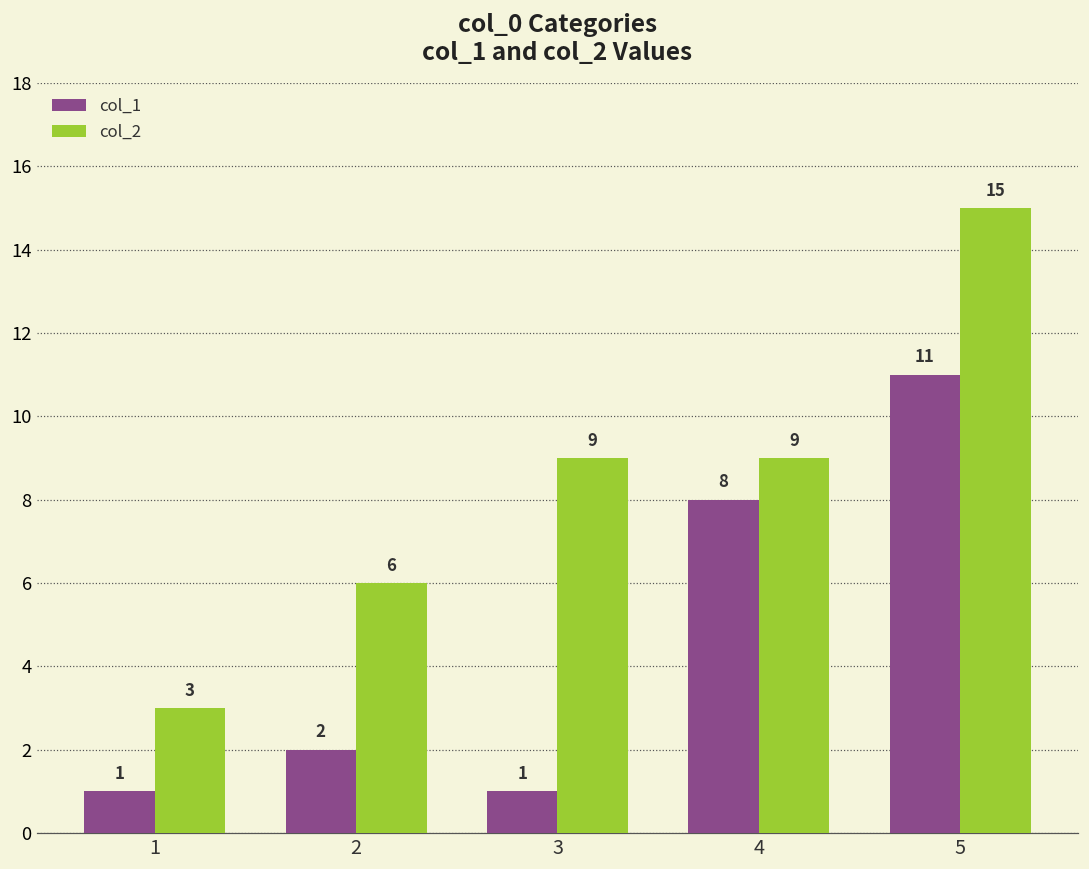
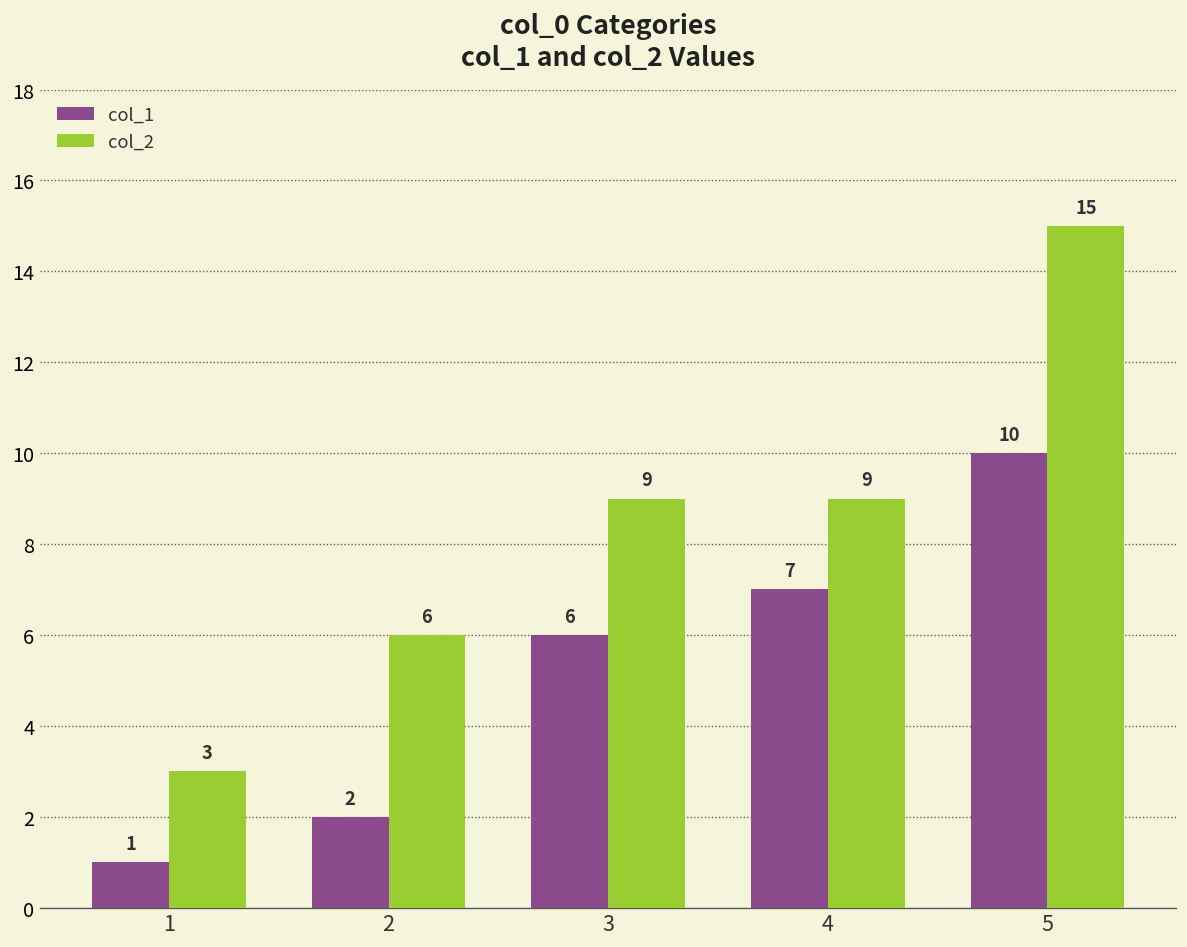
  {
    "col_1": {
      "1": 1,
      "2": 2,
-     "3": 1,
-     "4": 8,
-     "5": 11
+     "3": 6,
+     "4": 7,
+     "5": 10
    },
    "col_2": {
      "1": 3,
      "2": 6,
      "3": 9,
      "4": 9,
      "5": 15
    }
  }
